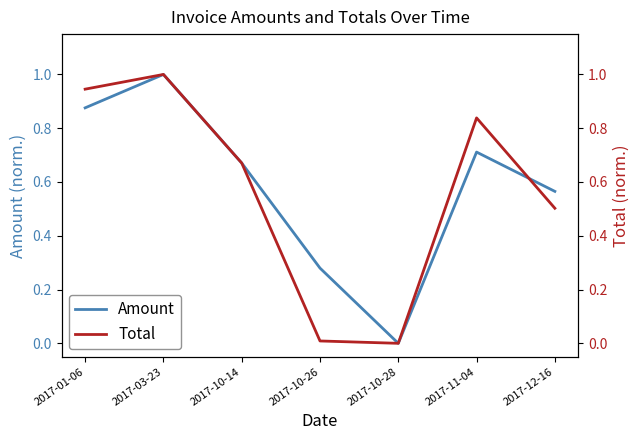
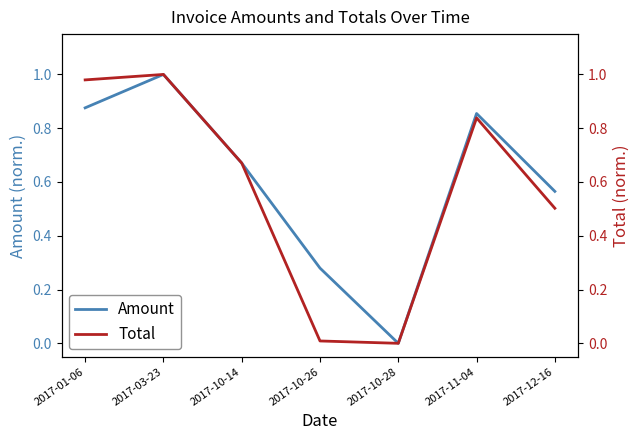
  {
    "Amount": {
      "2017-01-06": 0.88,
      "2017-03-23": 1.00,
      "2017-10-14": 0.67,
      "2017-10-26": 0.28,
      "2017-10-28": 0.00,
-     "2017-11-04": 0.71,
+     "2017-11-04": 0.85,
      "2017-12-16": 0.57
    },
    "Total": {
-     "2017-01-06": 0.95,
+     "2017-01-06": 0.98,
      "2017-03-23": 1.00,
      "2017-10-14": 0.67,
      "2017-10-26": 0.01,
      "2017-10-28": 0.00,
      "2017-11-04": 0.84,
      "2017-12-16": 0.50
    }
  }
